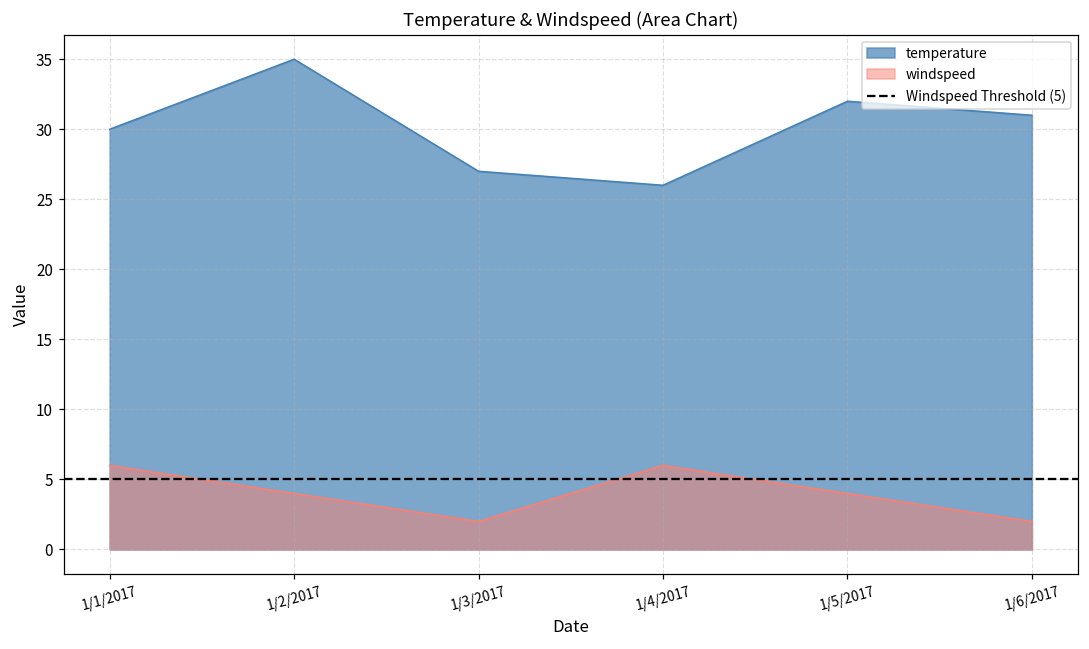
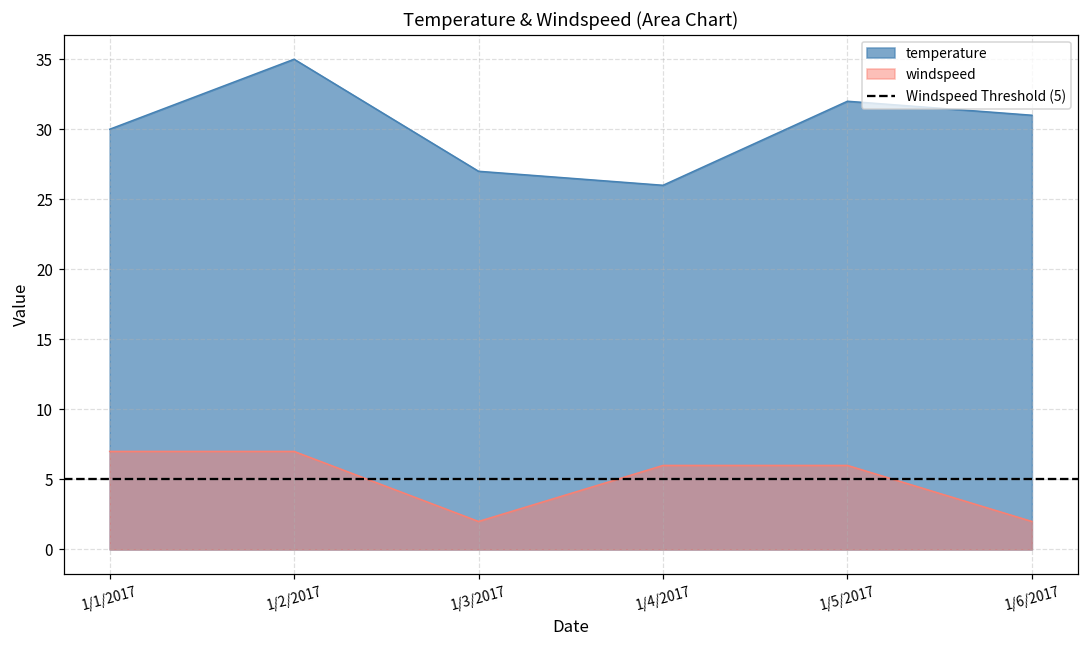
  {
    "temperature": {
      "1/1/2017": 30,
      "1/2/2017": 35,
      "1/3/2017": 27,
      "1/4/2017": 26,
      "1/5/2017": 32,
      "1/6/2017": 31
    },
    "windspeed": {
-     "1/1/2017": 6,
-     "1/2/2017": 4,
+     "1/1/2017": 7,
+     "1/2/2017": 7,
      "1/3/2017": 2,
      "1/4/2017": 6,
-     "1/5/2017": 4,
+     "1/5/2017": 6,
      "1/6/2017": 2
    }
  }
